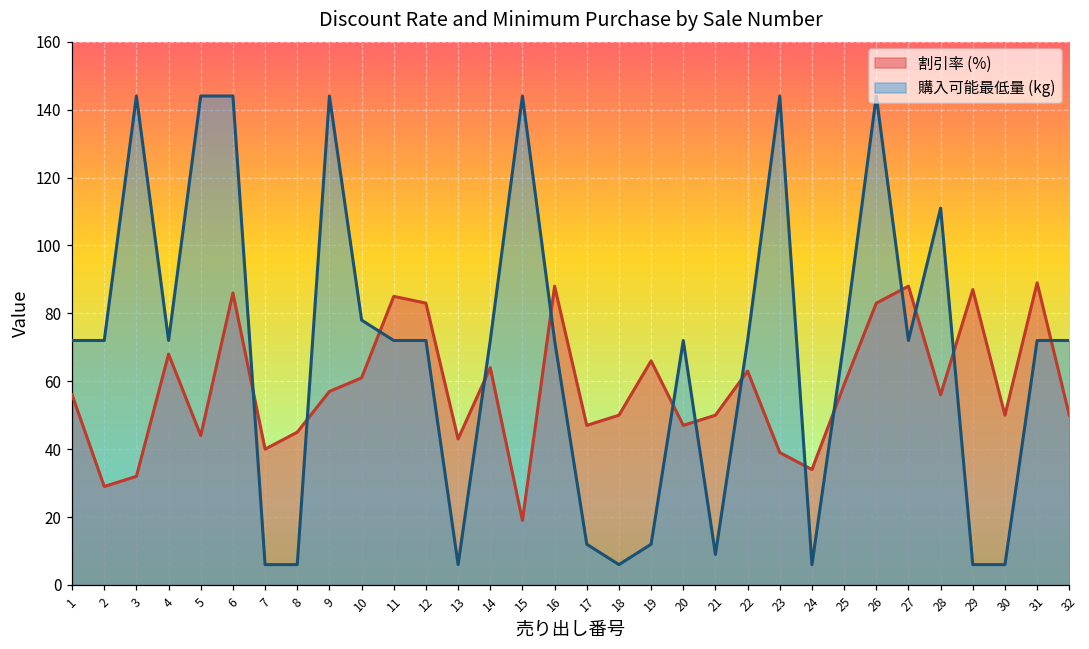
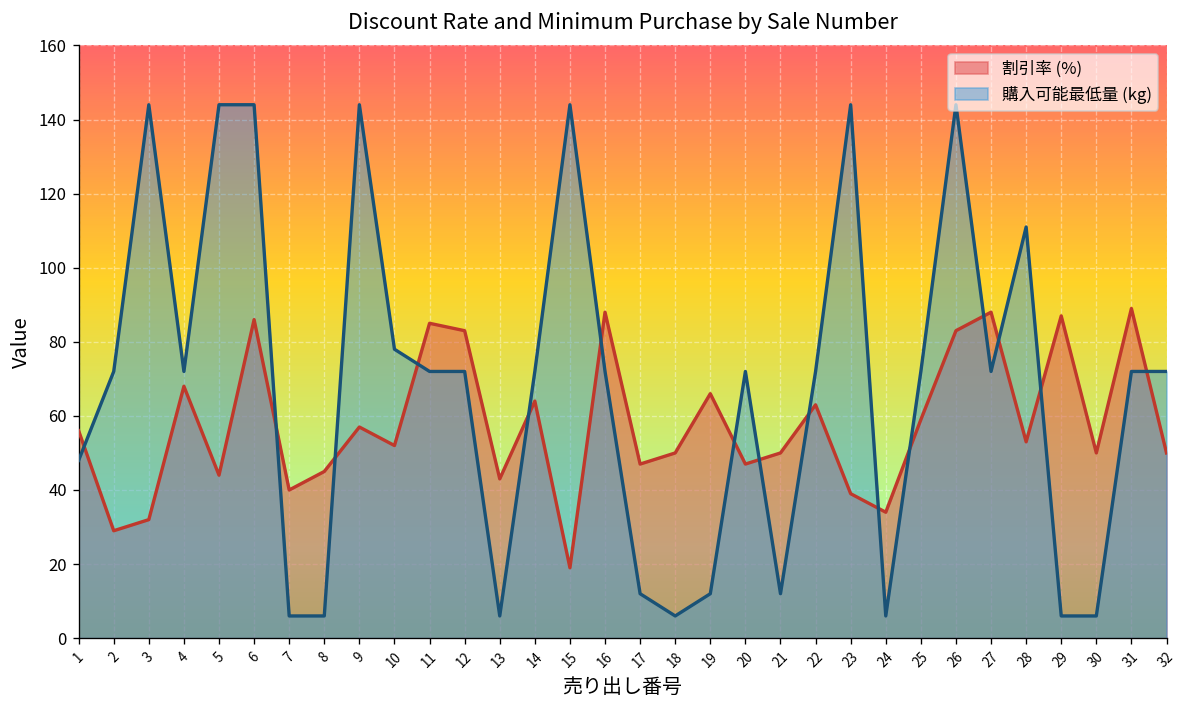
  {
    "割引率 (%)": {
      "1": 56,
      "2": 29,
      "3": 32,
      "4": 68,
      "5": 44,
      "6": 86,
      "7": 40,
      "8": 45,
      "9": 57,
-     "10": 61,
+     "10": 52,
      "11": 85,
      "12": 83,
      "13": 43,
      "14": 64,
      "15": 19,
      "16": 88,
      "17": 47,
      "18": 50,
      "19": 66,
      "20": 47,
      "21": 50,
      "22": 63,
      "23": 39,
      "24": 34,
      "25": 59,
      "26": 83,
      "27": 88,
-     "28": 56,
+     "28": 53,
      "29": 87,
      "30": 50,
      "31": 89,
      "32": 50
    },
    "購入可能最低量 (kg)": {
-     "1": 72,
+     "1": 48,
      "2": 72,
      "3": 144,
      "4": 72,
      "5": 144,
      "6": 144,
      "7": 6,
      "8": 6,
      "9": 144,
      "10": 78,
      "11": 72,
      "12": 72,
      "13": 6,
      "14": 72,
      "15": 144,
      "16": 72,
      "17": 12,
      "18": 6,
      "19": 12,
      "20": 72,
-     "21": 9,
+     "21": 12,
      "22": 72,
      "23": 144,
      "24": 6,
      "25": 72,
      "27": 72,
      "28": 111,
      "29": 6,
      "30": 6,
      "31": 72,
      "32": 72
    }
  }
